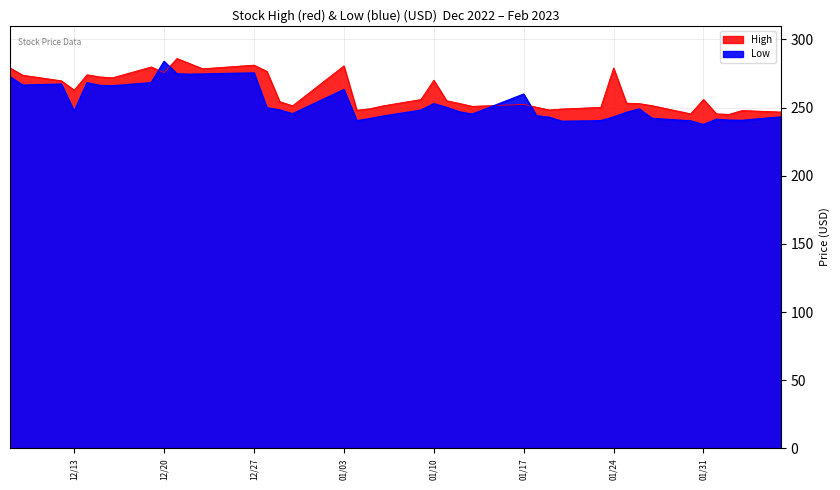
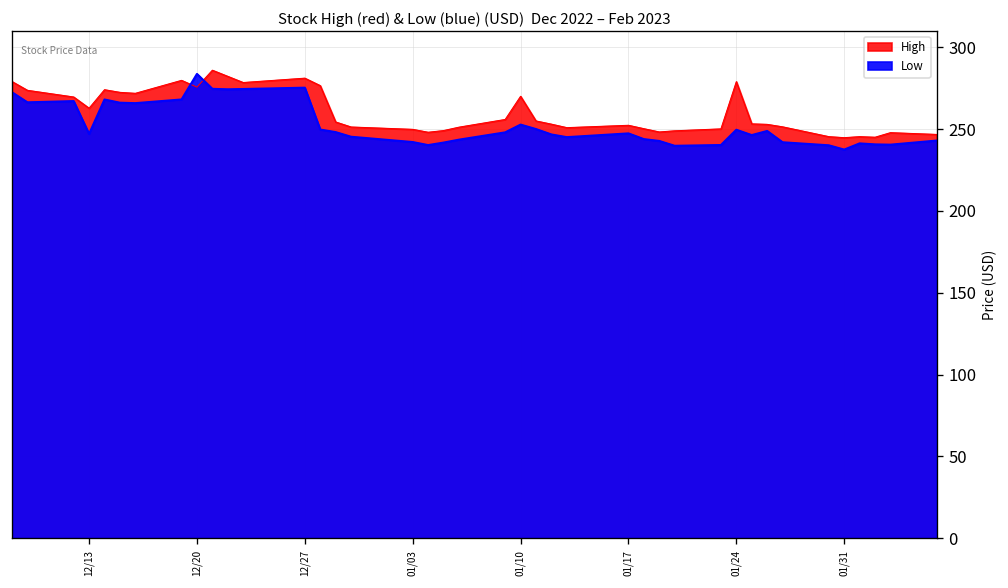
  {
    "High": {
      "12/13": 263,
      "12/20": 276,
      "12/27": 281,
-     "01/03": 281,
+     "01/03": 250,
      "01/10": 270,
      "01/17": 252,
      "01/24": 279,
-     "01/31": 256
+     "01/31": 245
    },
    "Low": {
      "12/13": 247,
      "12/20": 284,
      "12/27": 275,
-     "01/03": 263,
+     "01/03": 242,
      "01/10": 253,
-     "01/17": 260,
-     "01/24": 243,
+     "01/17": 247,
+     "01/24": 250,
      "01/31": 238
    }
  }
